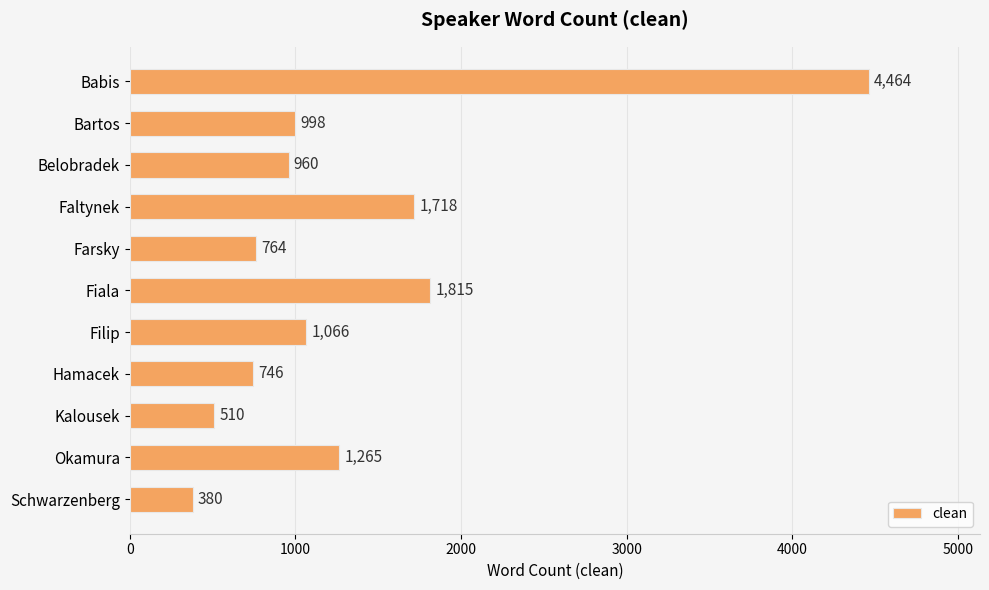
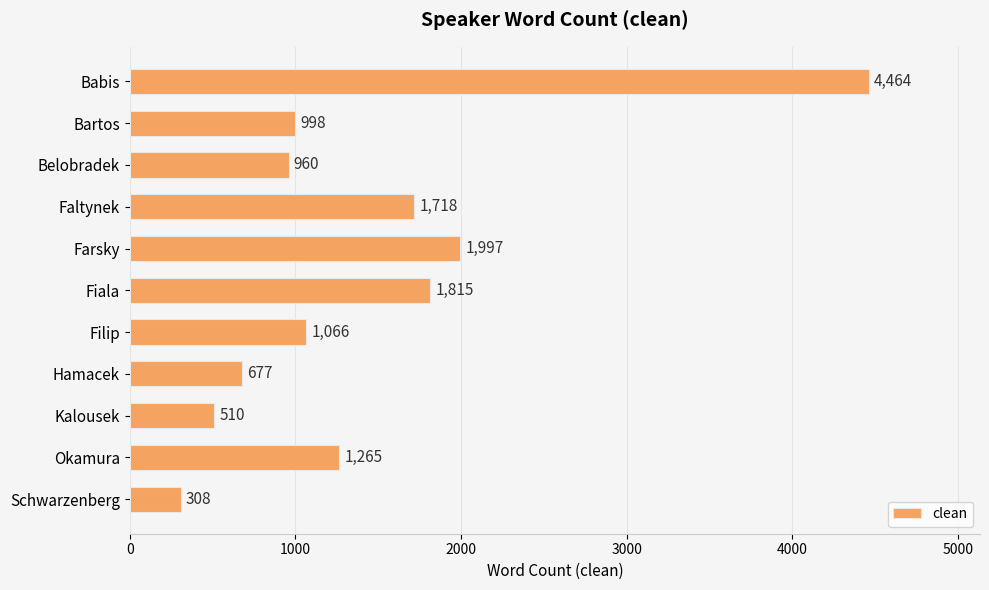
  {
    "Babis": "4,464",
    "Bartos": "998",
    "Belobradek": "960",
    "Faltynek": "1,718",
-   "Farsky": "764",
+   "Farsky": "1,997",
    "Fiala": "1,815",
    "Filip": "1,066",
-   "Hamacek": "746",
+   "Hamacek": "677",
    "Kalousek": "510",
    "Okamura": "1,265",
-   "Schwarzenberg": "380"
+   "Schwarzenberg": "308"
  }
